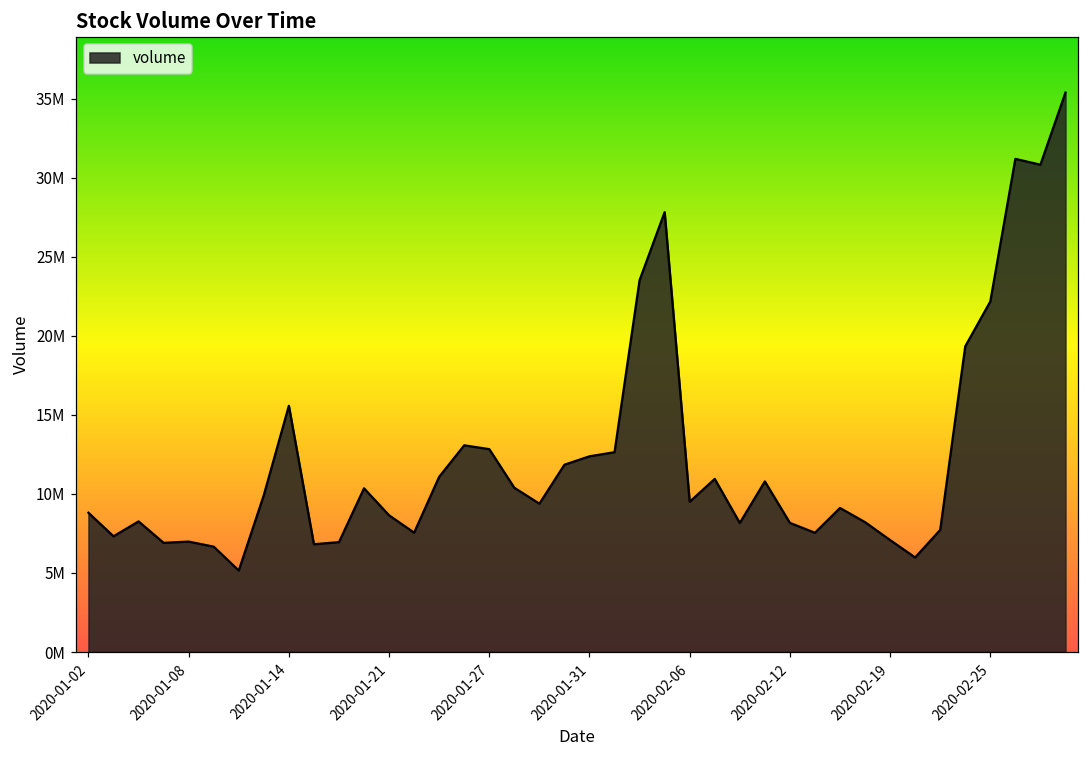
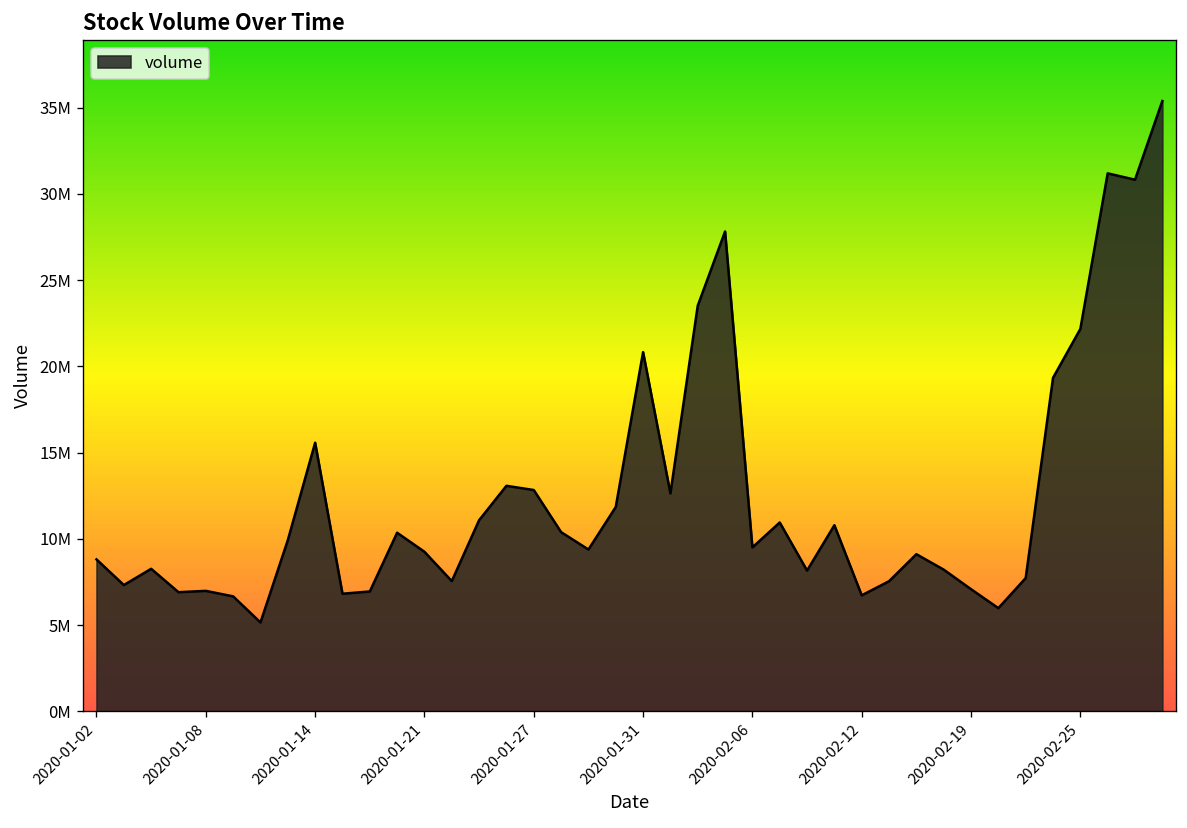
  {
    "2020-01-02": 8800000,
    "2020-01-08": 7000000,
    "2020-01-14": 15600000,
-   "2020-01-21": 8600000,
+   "2020-01-21": 9300000,
    "2020-01-27": 12800000,
-   "2020-01-31": 12400000,
+   "2020-01-31": 20800000,
    "2020-02-06": 9500000,
-   "2020-02-12": 8200000,
+   "2020-02-12": 6700000,
    "2020-02-19": 7100000,
    "2020-02-25": 22200000
  }
